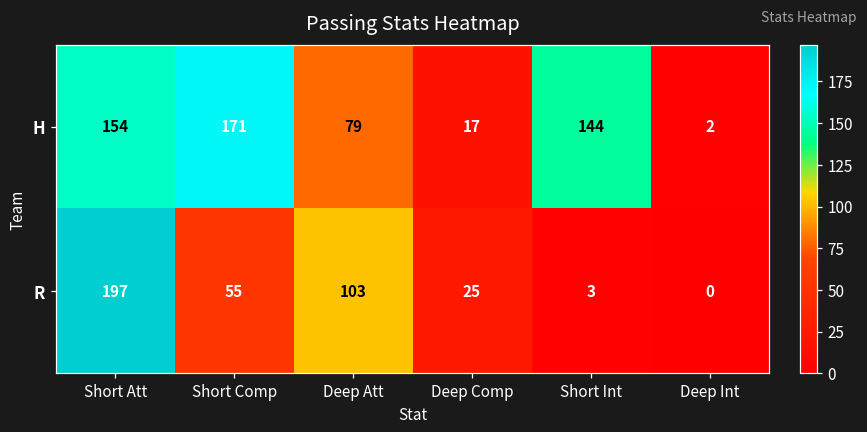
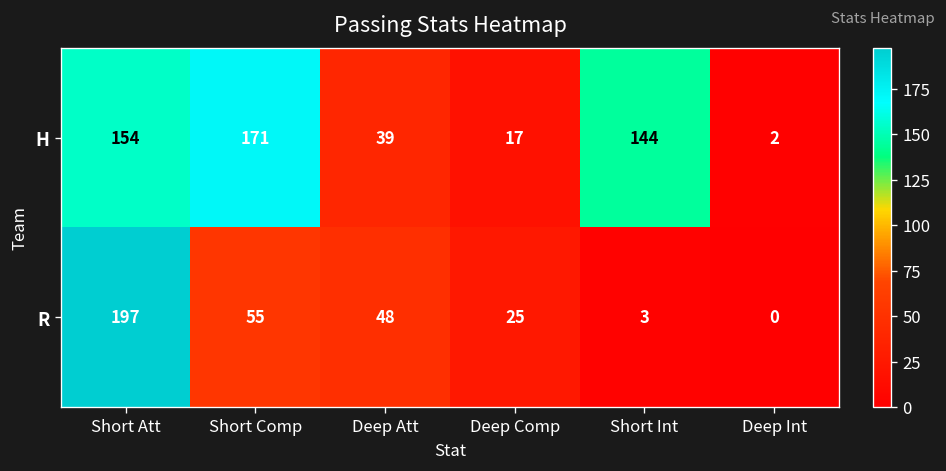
  {
    "H": {
      "Short Att": 154,
      "Short Comp": 171,
-     "Deep Att": 79,
+     "Deep Att": 39,
      "Deep Comp": 17,
      "Short Int": 144,
      "Deep Int": 2
    },
    "R": {
      "Short Att": 197,
      "Short Comp": 55,
-     "Deep Att": 103,
+     "Deep Att": 48,
      "Deep Comp": 25,
      "Short Int": 3,
      "Deep Int": 0
    }
  }
